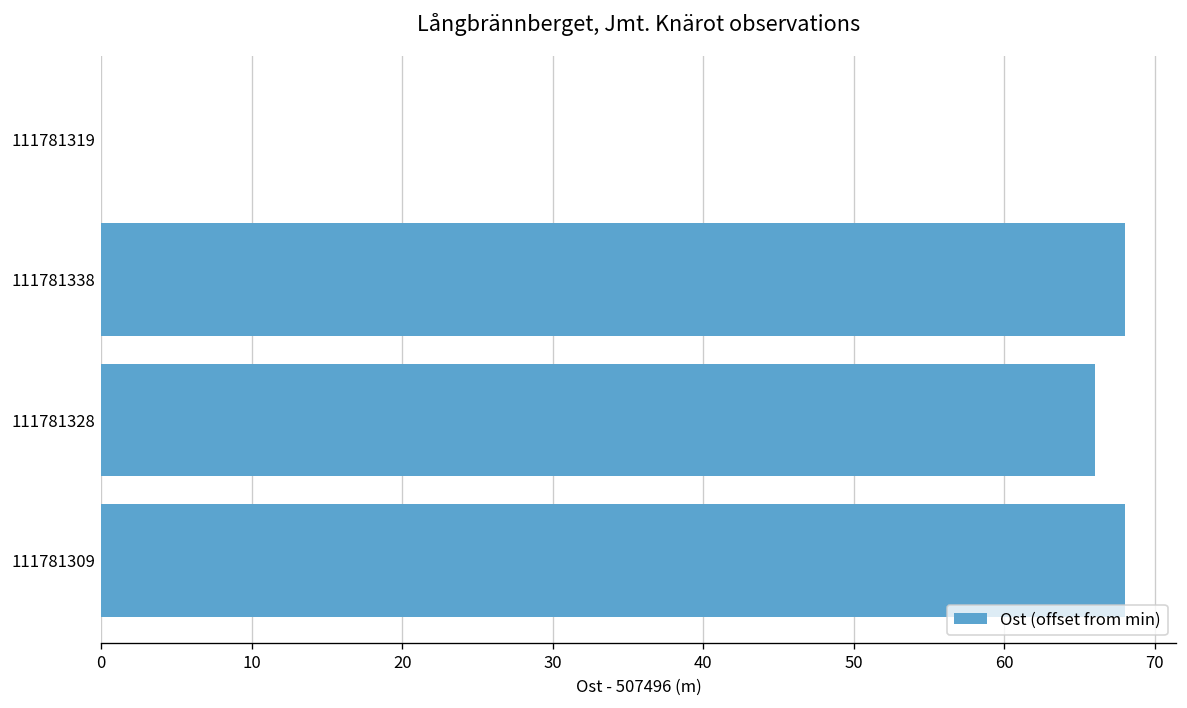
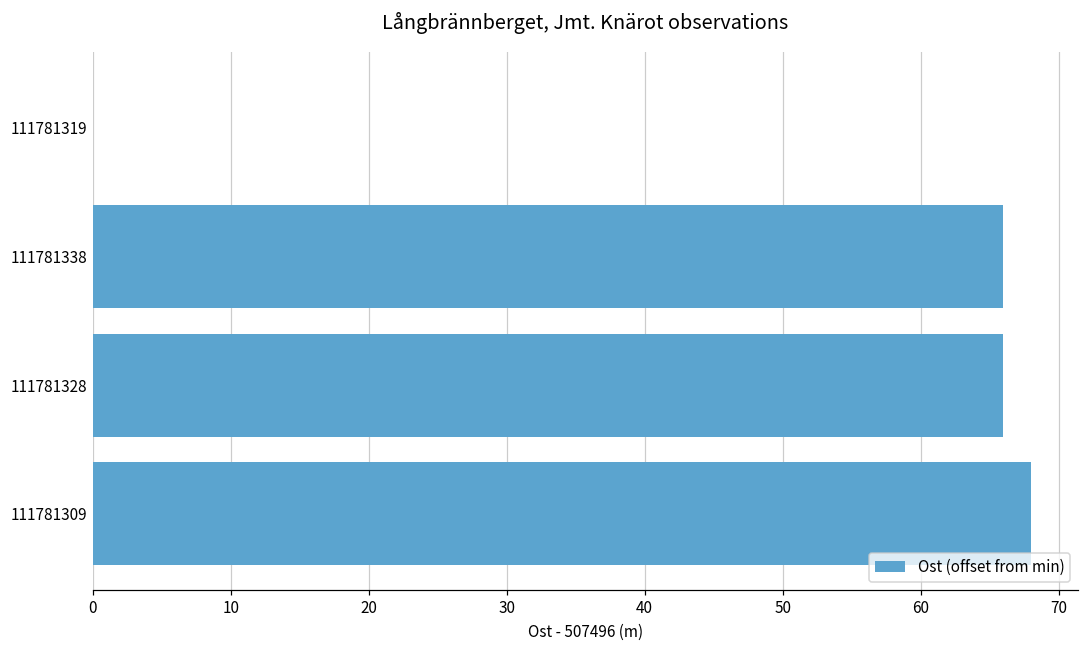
  {
    "111781319": 0.0,
-   "111781338": 68.0,
+   "111781338": 66.0,
    "111781328": 66.0,
    "111781309": 68.0
  }
